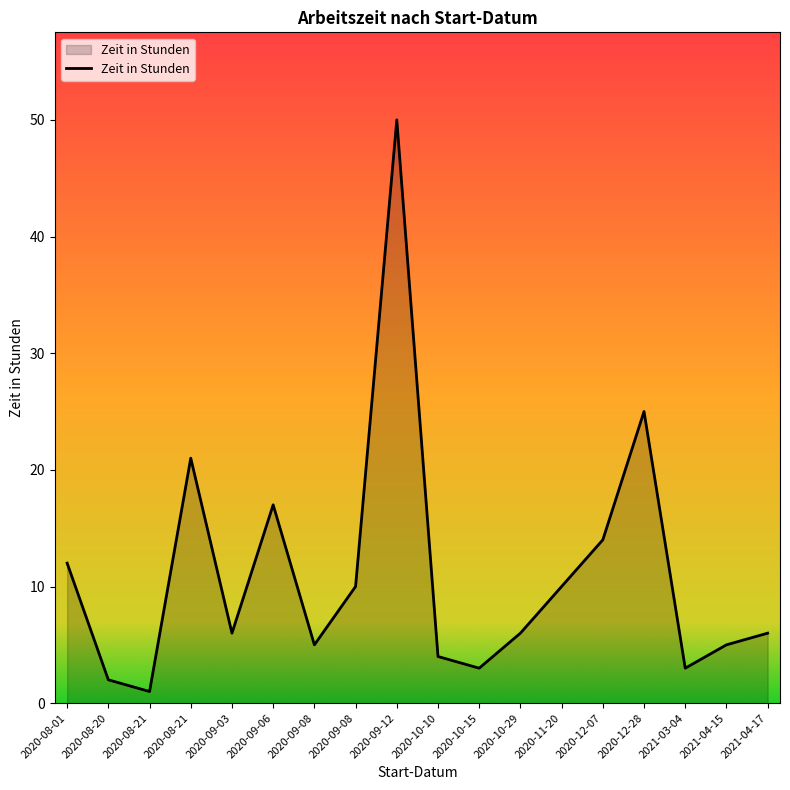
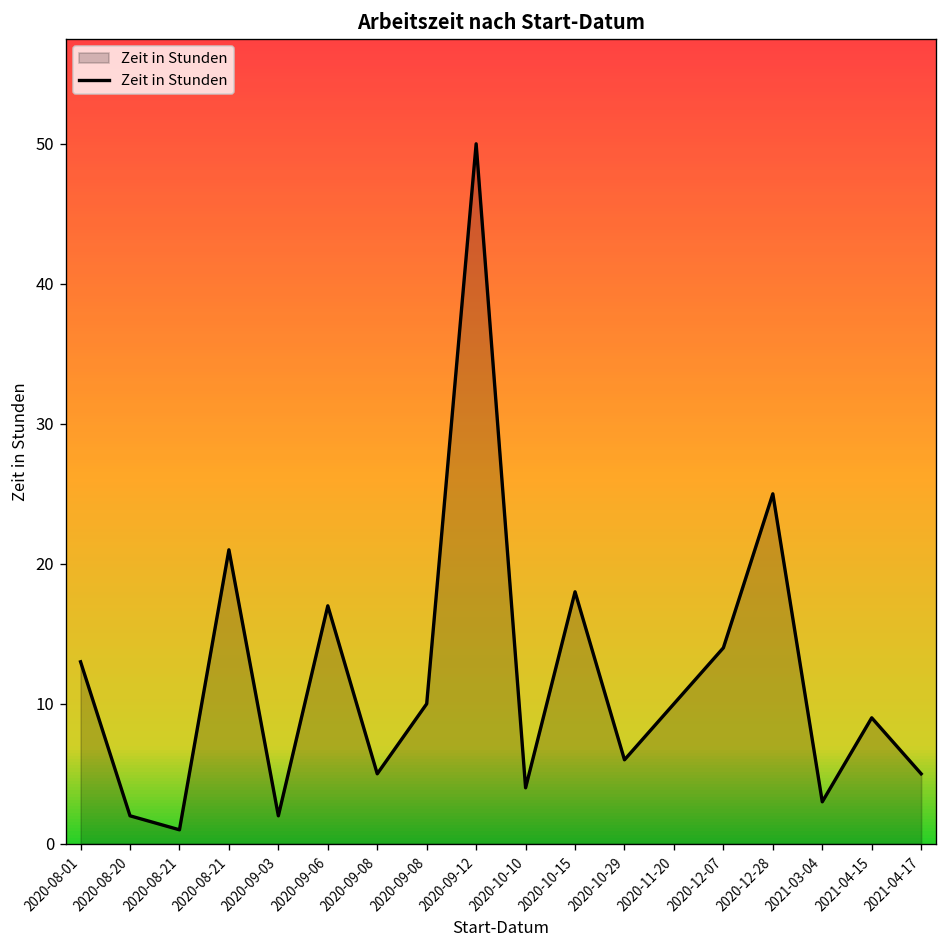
  {
-   "2020-08-01": 12,
+   "2020-08-01": 13,
    "2020-08-20": 2,
-   "2020-09-03": 6,
+   "2020-09-03": 2,
    "2020-09-06": 17,
    "2020-09-12": 50,
    "2020-10-10": 4,
-   "2020-10-15": 3,
+   "2020-10-15": 18,
    "2020-10-29": 6,
    "2020-11-20": 10,
    "2020-12-07": 14,
    "2020-12-28": 25,
    "2021-03-04": 3,
-   "2021-04-15": 5,
-   "2021-04-17": 6
+   "2021-04-15": 9,
+   "2021-04-17": 5
  }
